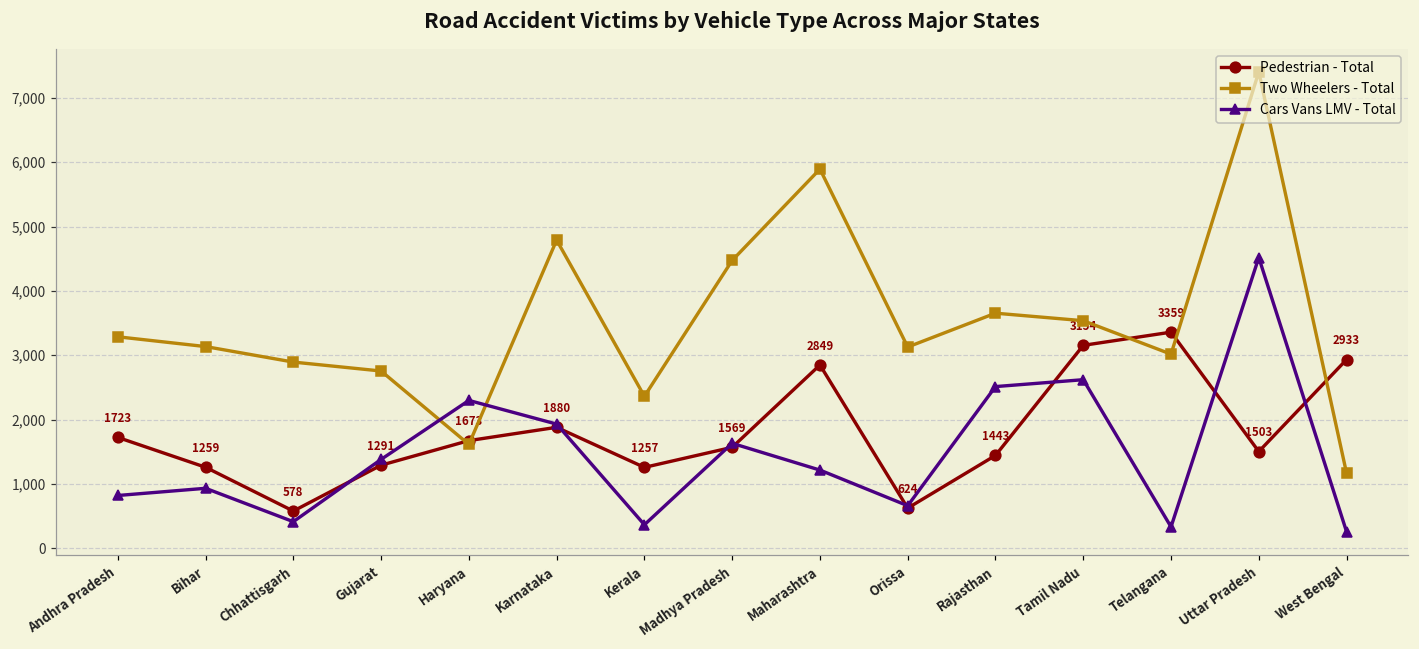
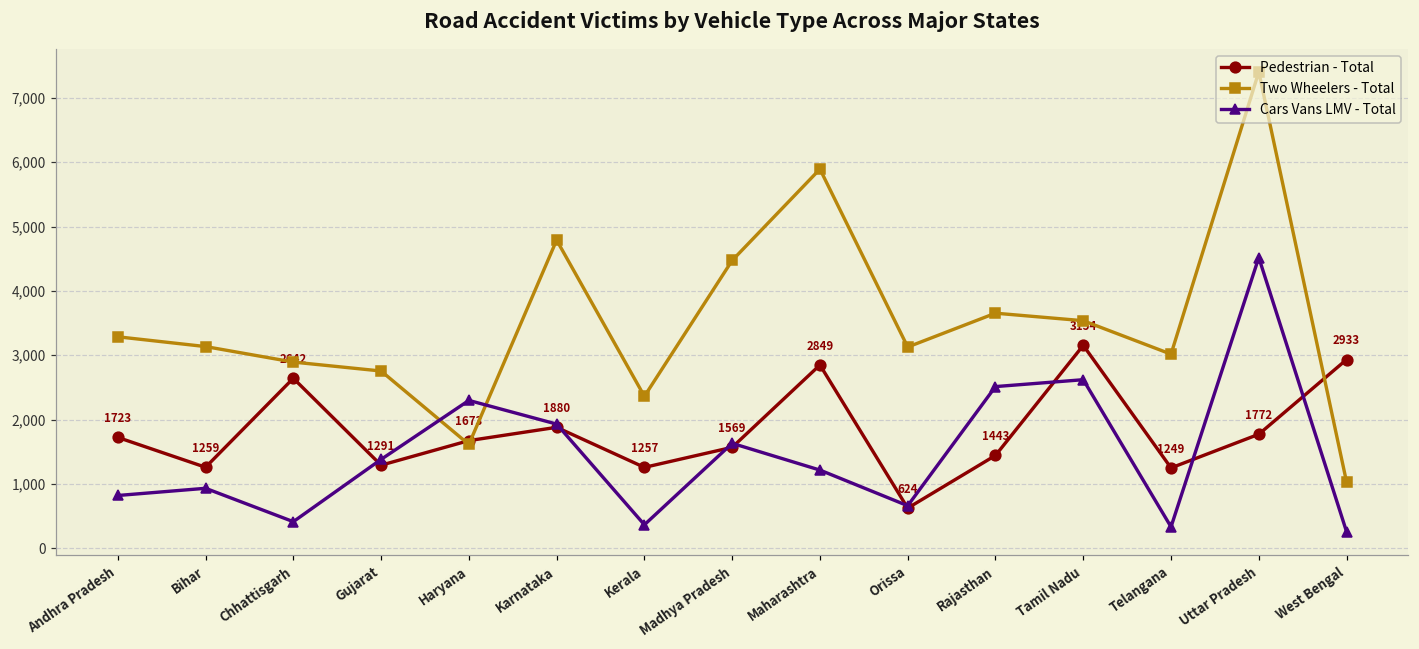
  {
    "Pedestrian - Total": {
      "Andhra Pradesh": "1723",
      "Bihar": "1259",
-     "Chhattisgarh": "578",
+     "Chhattisgarh": "2642",
      "Gujarat": "1291",
      "Haryana": "1673",
      "Karnataka": "1880",
      "Kerala": "1257",
      "Madhya Pradesh": "1569",
      "Maharashtra": "2849",
      "Rajasthan": "1443",
-     "Telangana": "3359",
-     "Uttar Pradesh": "1503",
+     "Telangana": "1249",
+     "Uttar Pradesh": "1772",
      "West Bengal": "2933"
    },
    "Two Wheelers - Total": {
      "Andhra Pradesh": "3,300",
      "Bihar": "3,100",
      "Chhattisgarh": "2,900",
      "Gujarat": "2,800",
      "Haryana": "1,600",
      "Karnataka": "4,800",
      "Kerala": "2,400",
      "Madhya Pradesh": "4,500",
      "Maharashtra": "5,900",
      "Orissa": "3,100",
      "Rajasthan": "3,700",
      "Telangana": "3,000",
-     "West Bengal": "1,200"
+     "West Bengal": "1,000"
    },
    "Cars Vans LMV - Total": {
      "Andhra Pradesh": "800",
      "Bihar": "900",
      "Chhattisgarh": "400",
      "Haryana": "2,300",
      "Kerala": "400",
      "Maharashtra": "1,200",
      "Rajasthan": "2,500",
      "Tamil Nadu": "2,600",
      "Telangana": "300",
      "Uttar Pradesh": "4,500",
      "West Bengal": "300"
    }
  }
